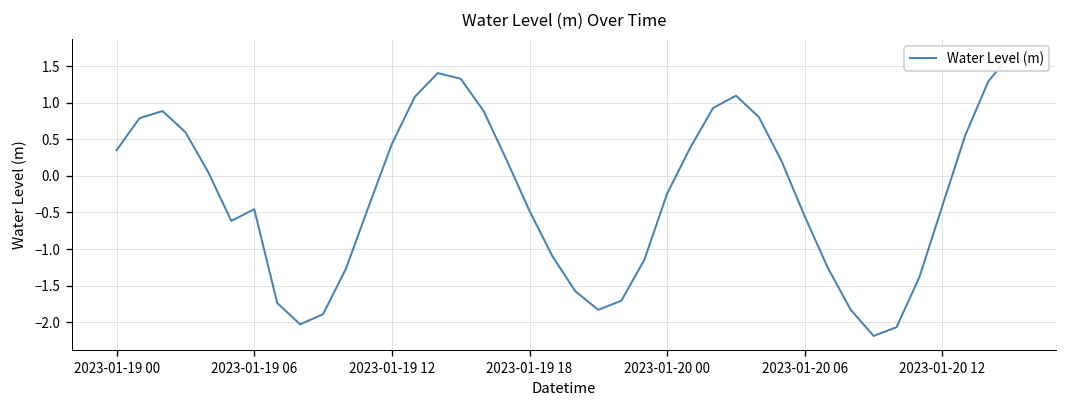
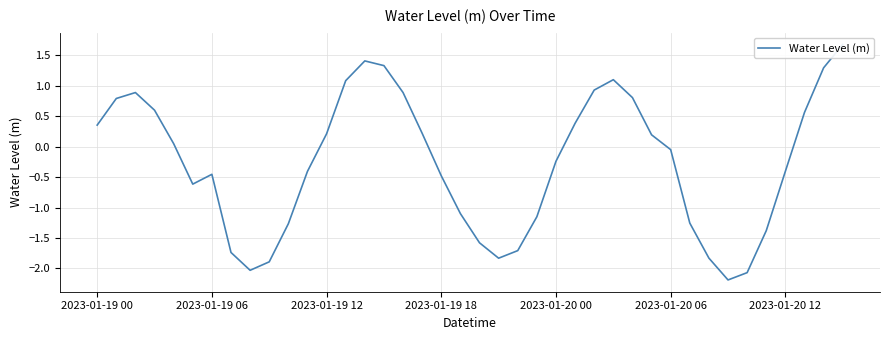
  {
    "2023-01-19 00": 0.4,
    "2023-01-19 06": -0.5,
-   "2023-01-19 12": 0.4,
+   "2023-01-19 12": 0.2,
    "2023-01-19 18": -0.5,
    "2023-01-20 00": -0.2,
-   "2023-01-20 06": -0.6,
+   "2023-01-20 06": -0.1,
    "2023-01-20 12": -0.4
  }
